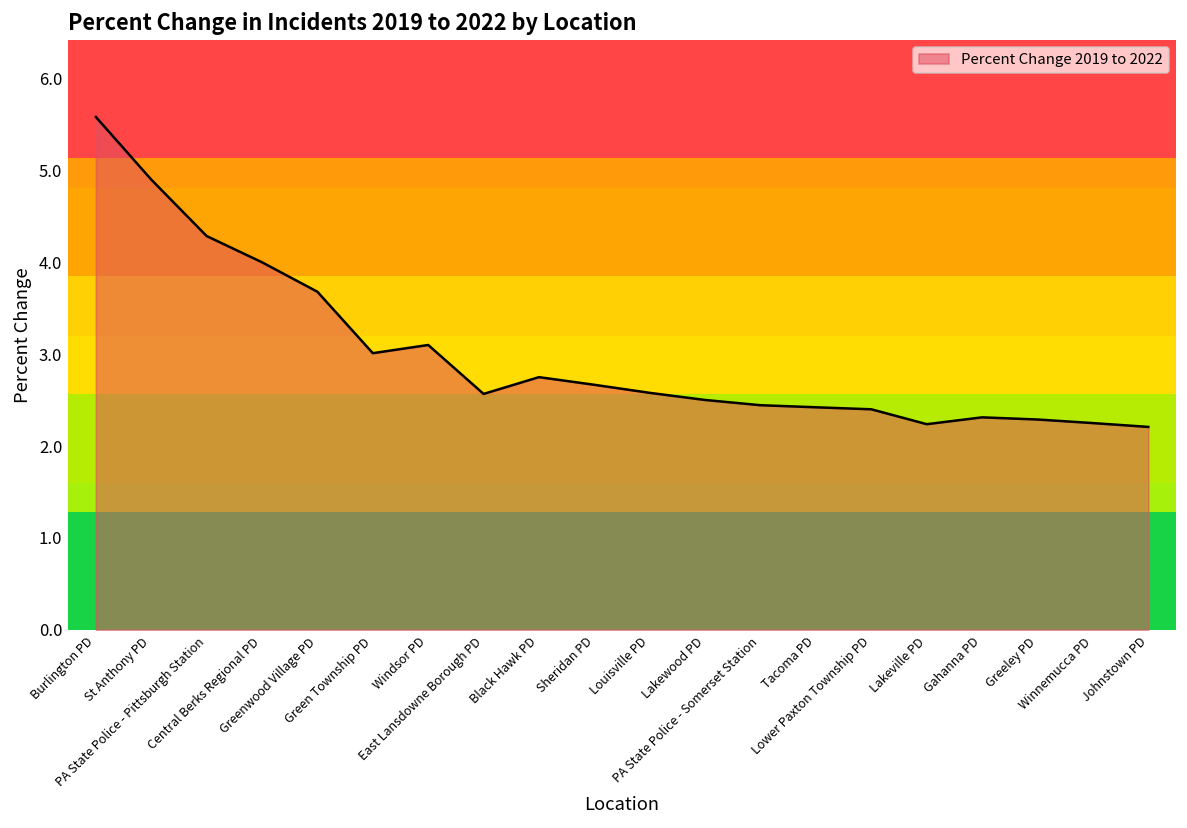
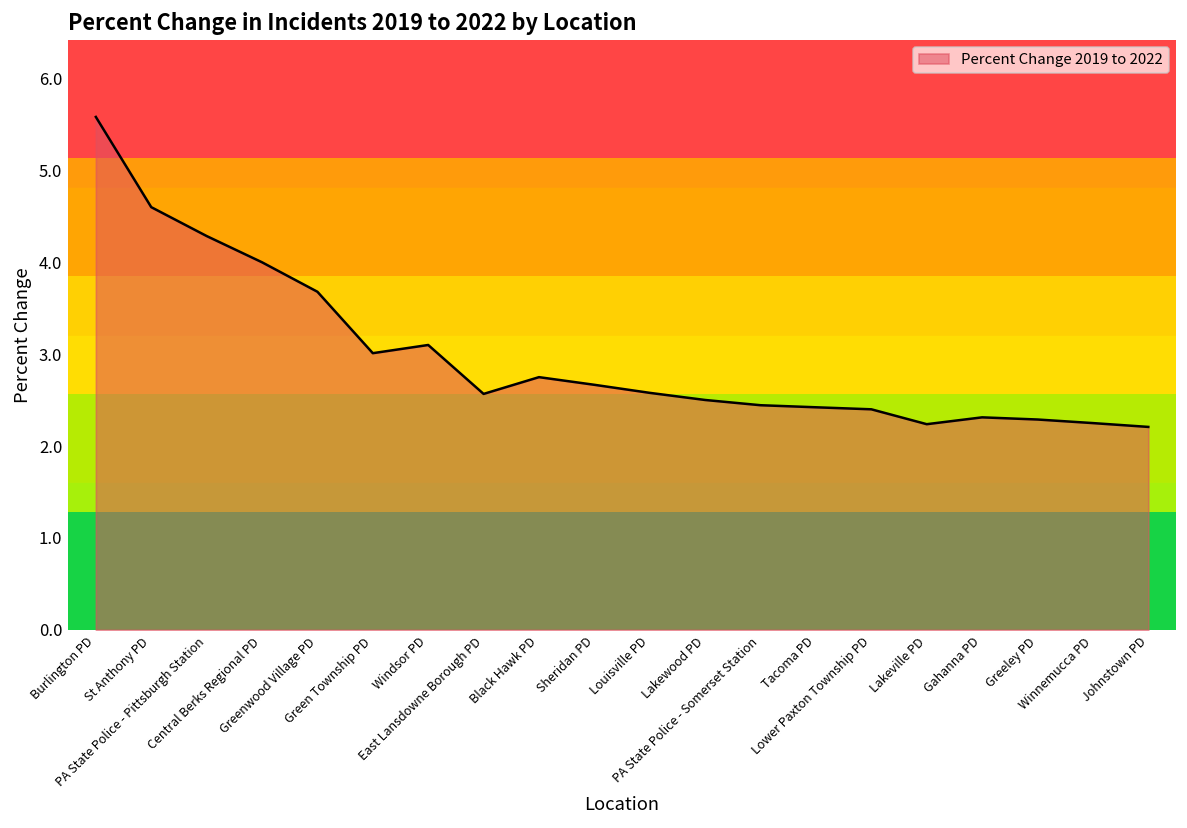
  {
    "Burlington PD": 5.6,
-   "St Anthony PD": 4.9,
+   "St Anthony PD": 4.6,
    "PA State Police - Pittsburgh Station": 4.3,
    "Central Berks Regional PD": 4.0,
    "Greenwood Village PD": 3.7,
    "Green Township PD": 3.0,
    "Windsor PD": 3.1,
    "East Lansdowne Borough PD": 2.6,
    "Black Hawk PD": 2.8,
    "Sheridan PD": 2.7,
    "Louisville PD": 2.6,
    "Lakewood PD": 2.5,
    "PA State Police - Somerset Station": 2.4,
    "Tacoma PD": 2.4,
    "Lower Paxton Township PD": 2.4,
    "Lakeville PD": 2.2,
    "Gahanna PD": 2.3,
    "Greeley PD": 2.3,
    "Winnemucca PD": 2.3,
    "Johnstown PD": 2.2
  }
